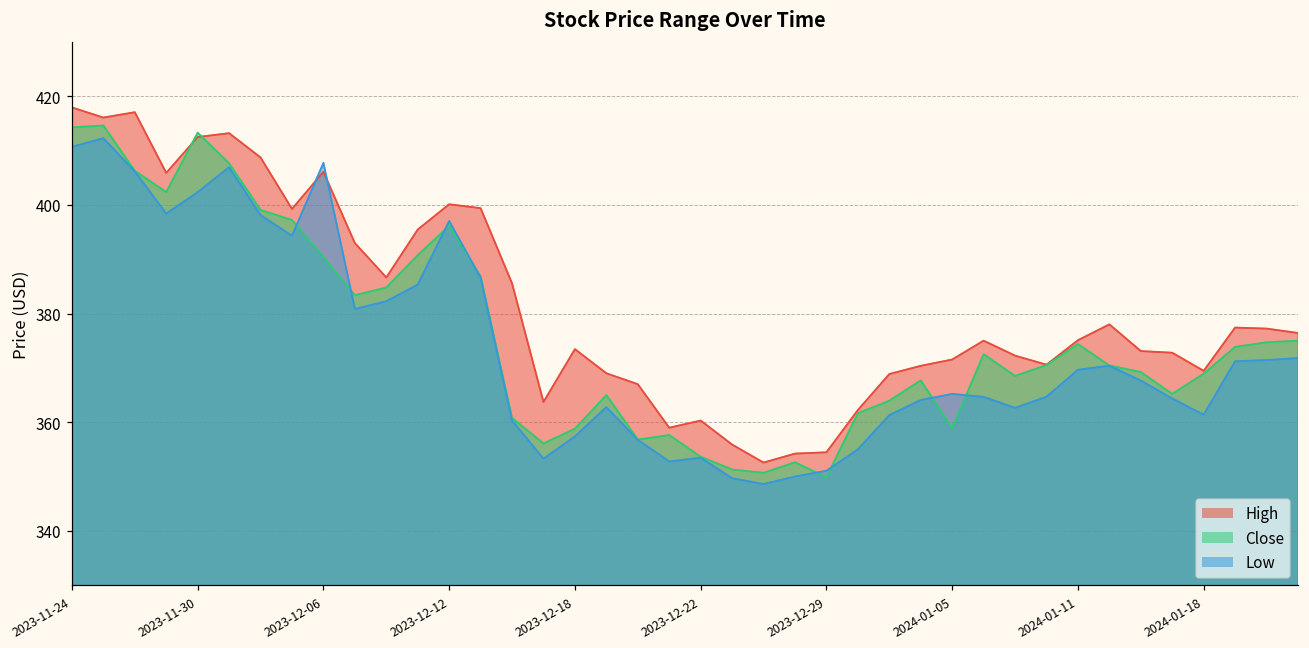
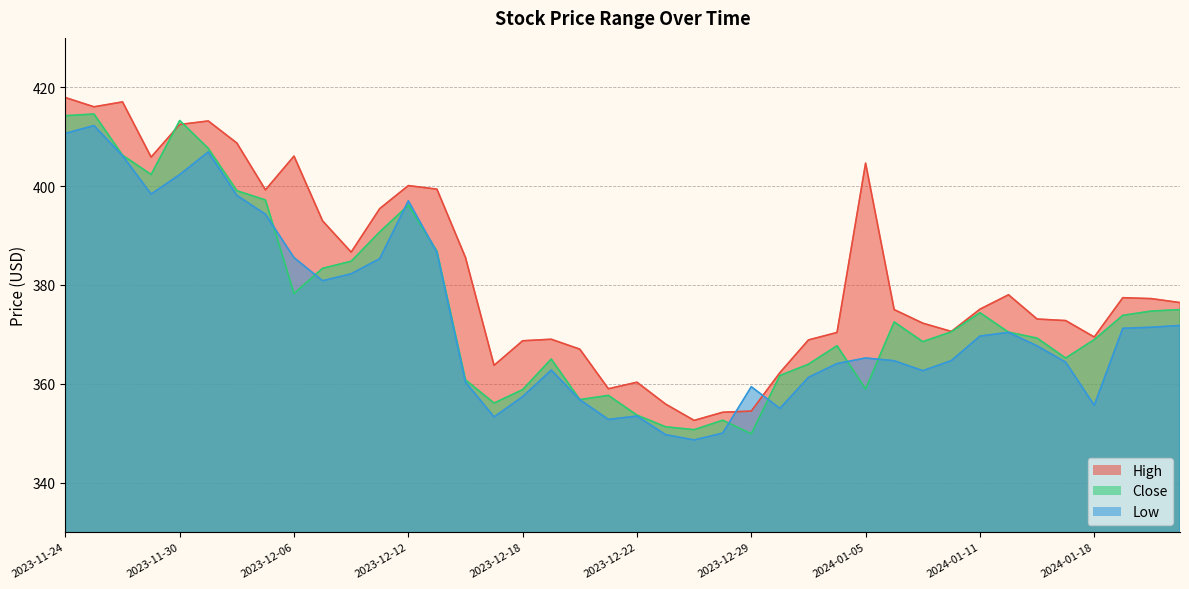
  {
    "High": {
      "2023-11-24": 418,
      "2023-11-30": 412,
      "2023-12-06": 406,
      "2023-12-12": 400,
-     "2023-12-18": 373,
+     "2023-12-18": 369,
      "2023-12-22": 360,
      "2023-12-29": 354,
-     "2024-01-05": 372,
+     "2024-01-05": 405,
      "2024-01-11": 375,
      "2024-01-18": 369
    },
    "Close": {
      "2023-11-24": 414,
      "2023-11-30": 413,
-     "2023-12-06": 390,
+     "2023-12-06": 378,
      "2023-12-12": 396,
      "2023-12-18": 359,
      "2023-12-29": 350,
      "2024-01-05": 359,
      "2024-01-11": 374,
      "2024-01-18": 369
    },
    "Low": {
      "2023-11-24": 411,
      "2023-11-30": 402,
-     "2023-12-06": 408,
+     "2023-12-06": 386,
      "2023-12-12": 397,
      "2023-12-18": 357,
-     "2023-12-29": 351,
+     "2023-12-29": 359,
      "2024-01-05": 365,
      "2024-01-11": 370,
-     "2024-01-18": 361
+     "2024-01-18": 356
    }
  }
